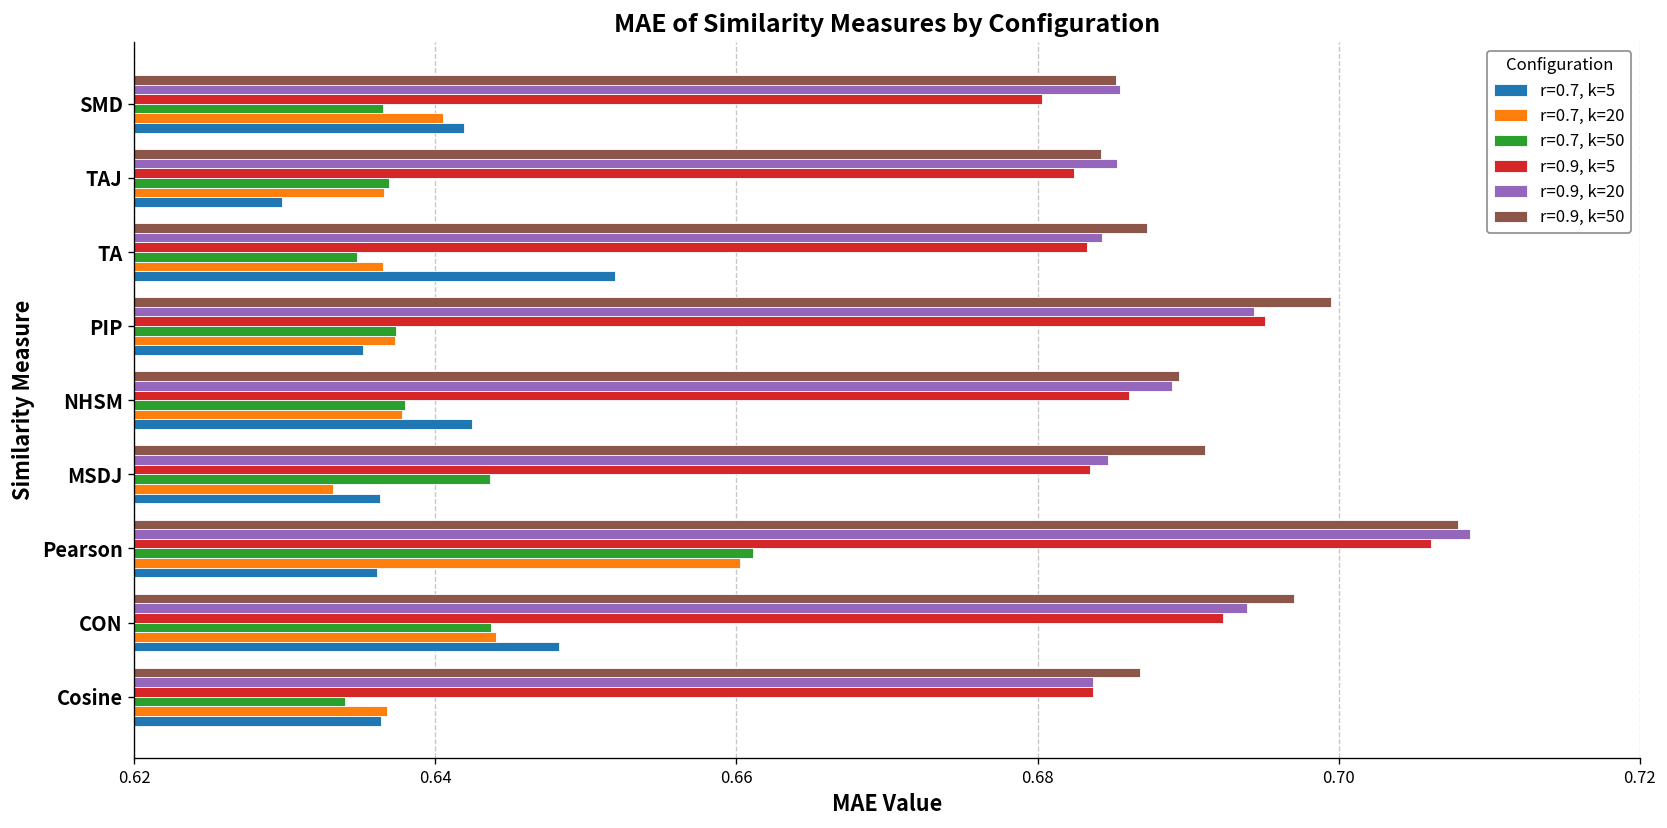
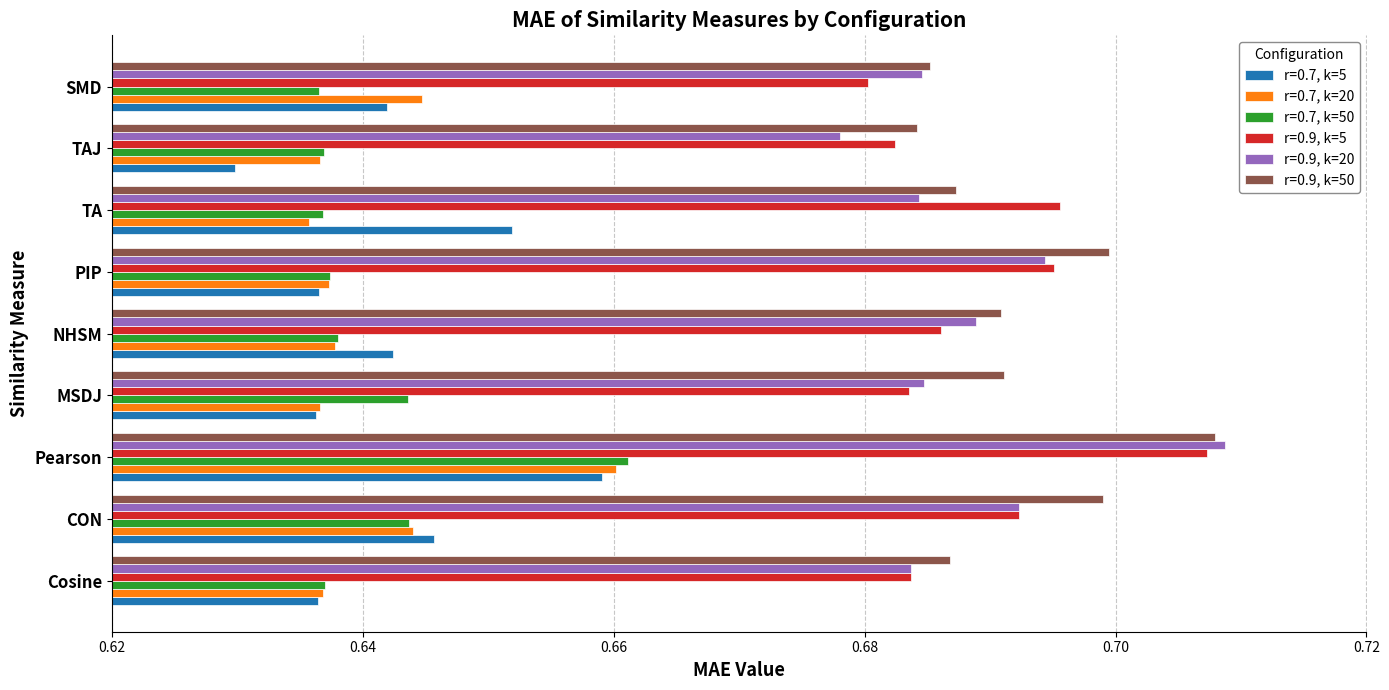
  {
    "r=0.7, k=5": {
      "SMD": 0.6419,
      "TAJ": 0.6298,
      "TA": 0.6519,
-     "PIP": 0.6352,
+     "PIP": 0.6365,
      "NHSM": 0.6424,
      "MSDJ": 0.6363,
-     "Pearson": 0.6361,
-     "CON": 0.6482,
+     "Pearson": 0.6591,
+     "CON": 0.6457,
      "Cosine": 0.6364
    },
    "r=0.7, k=20": {
-     "SMD": 0.6405,
+     "SMD": 0.6447,
      "TAJ": 0.6366,
-     "TA": 0.6365,
+     "TA": 0.6357,
      "PIP": 0.6373,
      "NHSM": 0.6378,
-     "MSDJ": 0.6332,
+     "MSDJ": 0.6366,
      "Pearson": 0.6602,
      "CON": 0.6440,
      "Cosine": 0.6368
    },
    "r=0.7, k=50": {
      "SMD": 0.6365,
      "TAJ": 0.6369,
-     "TA": 0.6348,
+     "TA": 0.6368,
      "PIP": 0.6374,
      "NHSM": 0.6380,
      "MSDJ": 0.6436,
      "Pearson": 0.6611,
      "CON": 0.6437,
-     "Cosine": 0.634
+     "Cosine": 0.637
    },
    "r=0.9, k=5": {
      "SMD": 0.6803,
      "TAJ": 0.6824,
-     "TA": 0.6833,
+     "TA": 0.6956,
      "PIP": 0.6951,
      "NHSM": 0.6861,
      "MSDJ": 0.6835,
-     "Pearson": 0.7061,
+     "Pearson": 0.7073,
      "CON": 0.6923,
      "Cosine": 0.6837
    },
    "r=0.9, k=20": {
-     "SMD": 0.6855,
-     "TAJ": 0.6853,
+     "SMD": 0.6846,
+     "TAJ": 0.6780,
      "TA": 0.6843,
      "PIP": 0.6944,
      "NHSM": 0.6889,
      "MSDJ": 0.6847,
      "Pearson": 0.7087,
-     "CON": 0.6939,
+     "CON": 0.6923,
      "Cosine": 0.6837
    },
    "r=0.9, k=50": {
      "SMD": 0.6852,
      "TAJ": 0.6842,
      "TA": 0.6873,
      "PIP": 0.6995,
-     "NHSM": 0.6894,
+     "NHSM": 0.6909,
      "MSDJ": 0.6911,
      "Pearson": 0.7079,
-     "CON": 0.697,
+     "CON": 0.699,
      "Cosine": 0.6868
    }
  }
